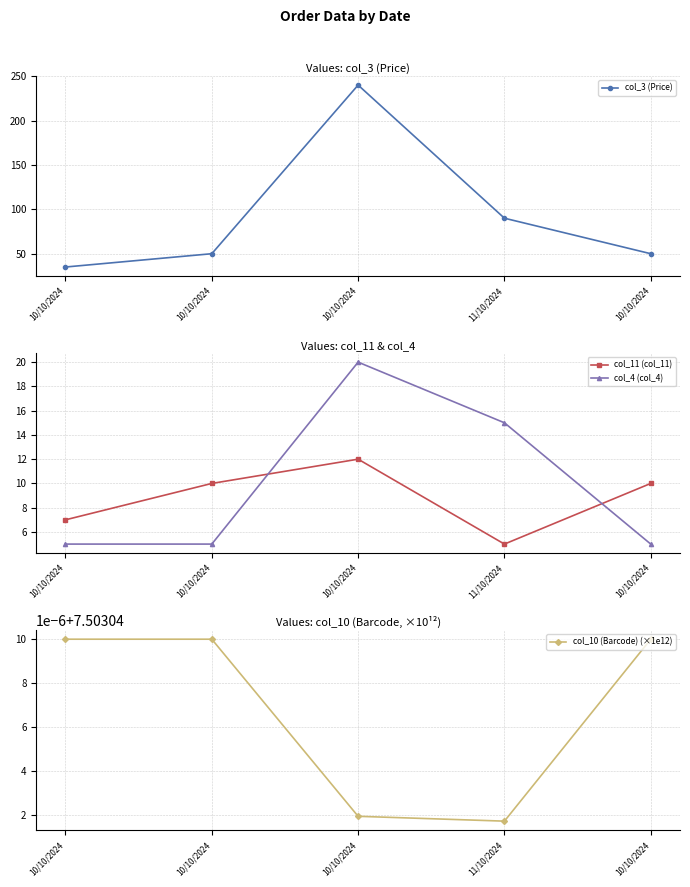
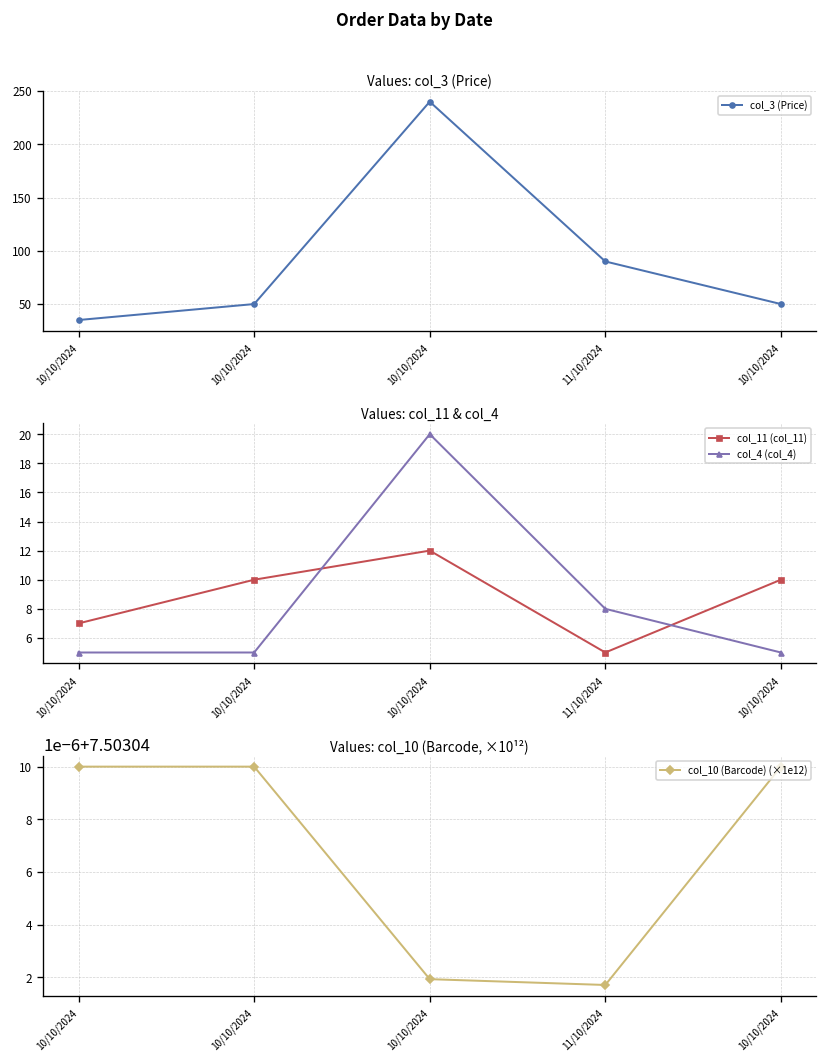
  {
    "Values: col_3 (Price)": {
      "11/10/2024": 90
    },
    "Values: col_11 & col_4": {
      "col_11 (col_11)": {
        "11/10/2024": 5
      },
      "col_4 (col_4)": {
-       "11/10/2024": 15
+       "11/10/2024": 8
      }
    },
    "Values: col_10 (Barcode, ×10¹²)": {
      "11/10/2024": 7.5030417
    }
  }
